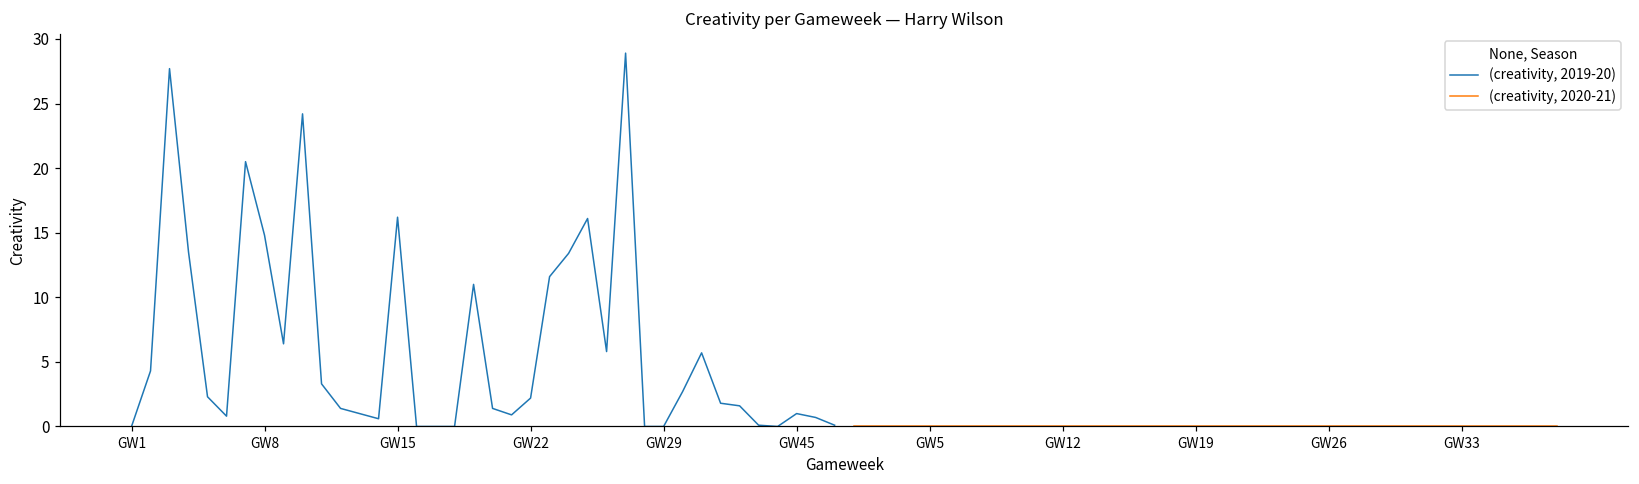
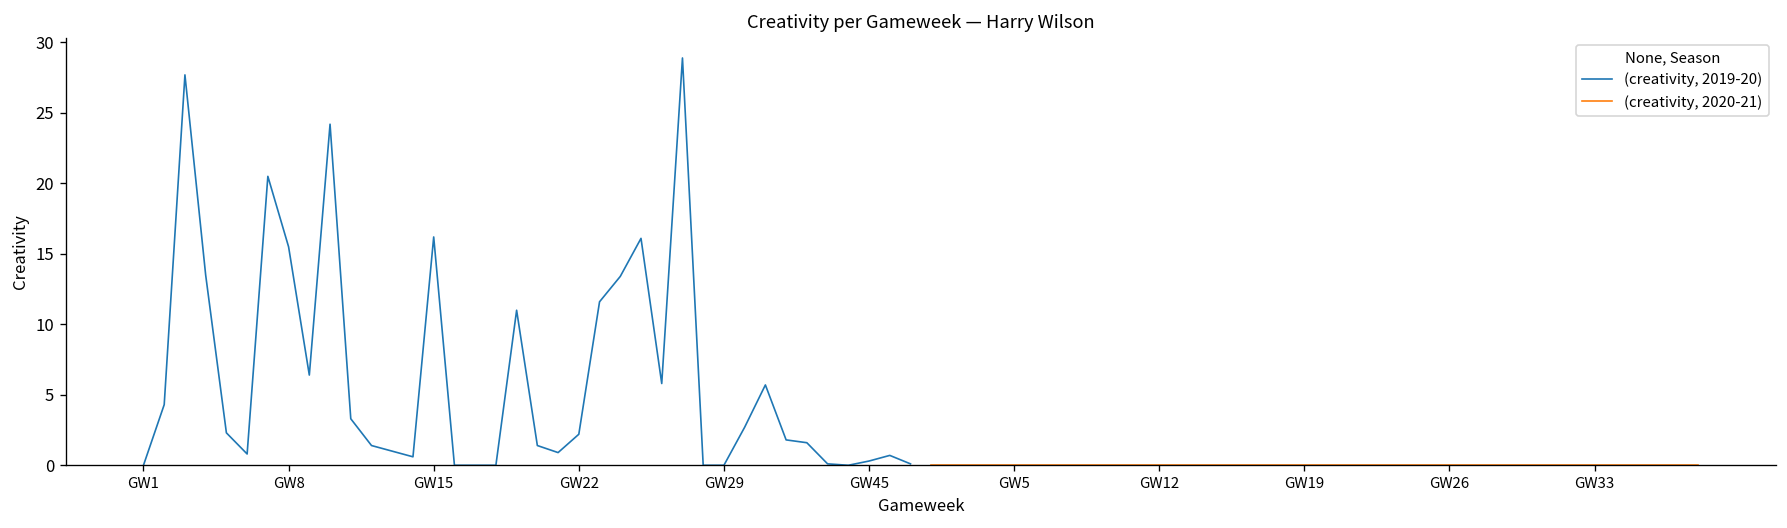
  {
    "(creativity, 2019-20)": {
      "GW1": 0.0,
-     "GW8": 14.8,
+     "GW8": 15.5,
      "GW15": 16.2,
      "GW22": 2.2,
      "GW29": 0.0,
-     "GW45": 1.0
+     "GW45": 0.3
    },
    "(creativity, 2020-21)": {
      "GW5": 0.0,
      "GW12": 0.0,
      "GW19": 0.0,
      "GW26": 0.0,
      "GW33": 0.0
    }
  }
